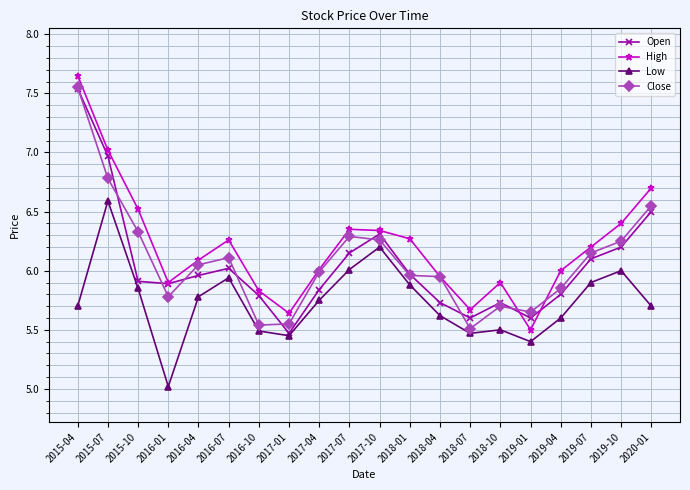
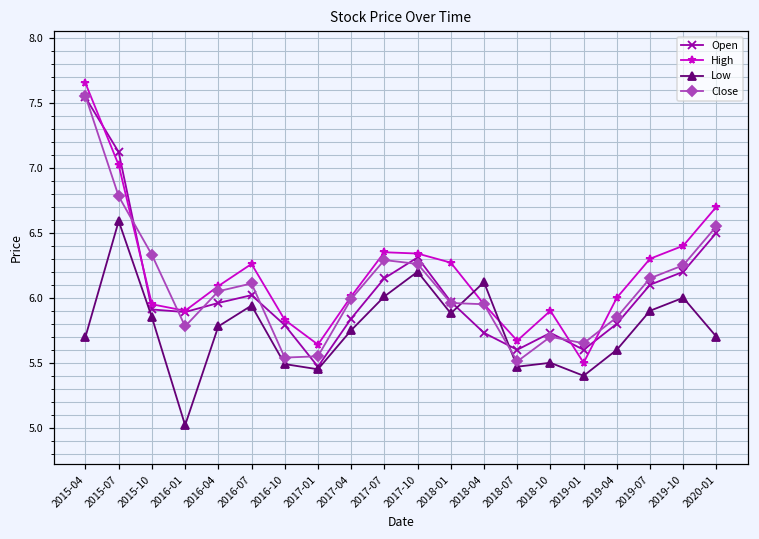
  {
    "Open": {
-     "2015-07": 6.97,
+     "2015-07": 7.12,
      "2015-10": 5.91,
      "2016-04": 5.96,
      "2016-07": 6.02,
      "2016-10": 5.79,
      "2017-04": 5.84,
      "2017-07": 6.15,
      "2017-10": 6.31,
      "2018-04": 5.73,
      "2018-07": 5.60,
      "2018-10": 5.73,
      "2019-01": 5.60,
      "2019-04": 5.80,
      "2019-07": 6.10,
      "2019-10": 6.20,
      "2020-01": 6.50
    },
    "High": {
      "2015-04": 7.65,
      "2015-07": 7.02,
-     "2015-10": 6.52,
+     "2015-10": 5.95,
      "2016-04": 6.09,
      "2016-07": 6.26,
      "2016-10": 5.83,
      "2017-01": 5.64,
      "2017-07": 6.35,
      "2017-10": 6.34,
      "2018-01": 6.27,
      "2018-07": 5.67,
      "2018-10": 5.90,
      "2019-01": 5.50,
      "2019-04": 6.00,
-     "2019-07": 6.2,
+     "2019-07": 6.3,
      "2019-10": 6.40,
      "2020-01": 6.70
    },
    "Low": {
      "2015-04": 5.70,
      "2015-07": 6.59,
      "2015-10": 5.85,
      "2016-01": 5.02,
      "2016-04": 5.78,
      "2016-07": 5.94,
      "2016-10": 5.49,
      "2017-04": 5.75,
      "2017-07": 6.01,
      "2017-10": 6.20,
      "2018-01": 5.88,
-     "2018-04": 5.62,
+     "2018-04": 6.12,
      "2018-07": 5.47,
      "2018-10": 5.50,
      "2019-01": 5.40,
      "2019-04": 5.60,
      "2019-07": 5.90,
      "2019-10": 6.00,
      "2020-01": 5.70
    },
    "Close": {
      "2015-07": 6.78,
      "2015-10": 6.33,
      "2016-01": 5.78,
      "2016-04": 6.05,
      "2016-07": 6.11,
      "2016-10": 5.54,
      "2017-01": 5.55,
      "2017-07": 6.29,
      "2017-10": 6.26,
      "2018-07": 5.51,
      "2018-10": 5.70,
      "2019-01": 5.65,
      "2019-04": 5.85,
      "2019-07": 6.15,
      "2019-10": 6.25,
      "2020-01": 6.55
    }
  }
